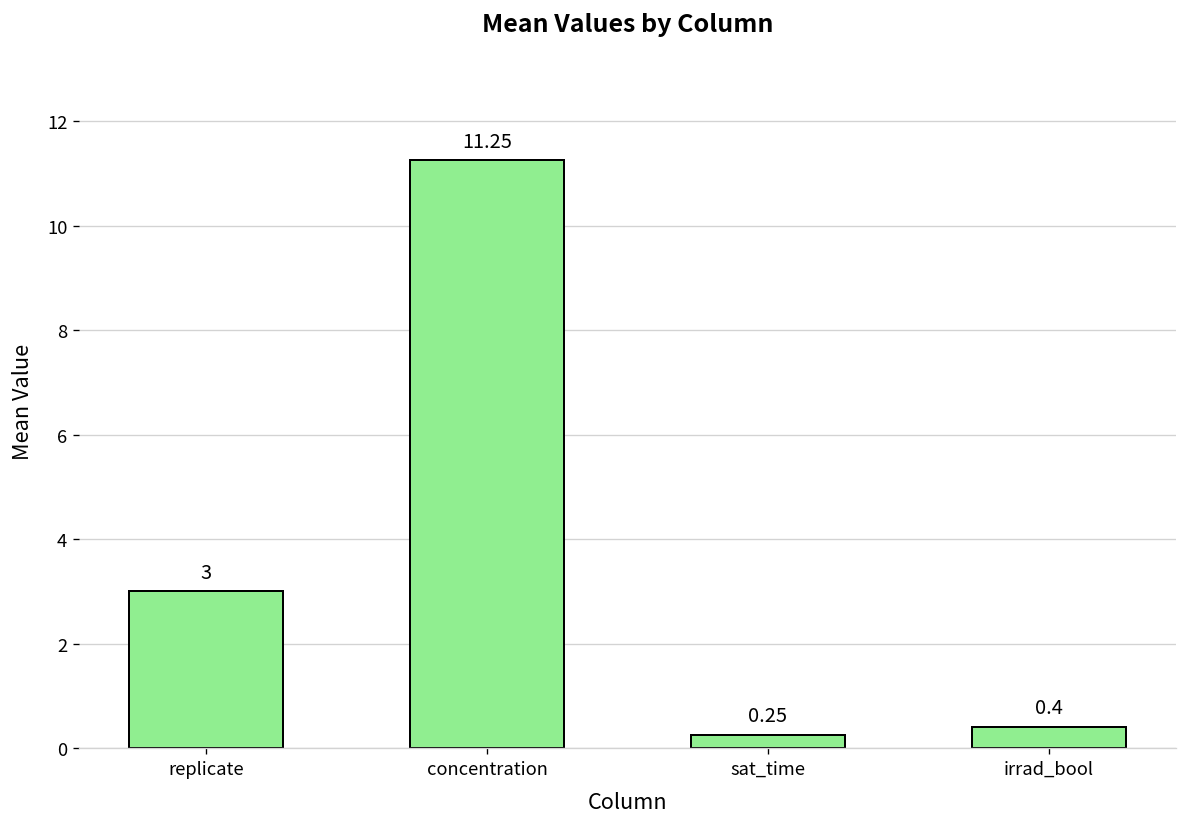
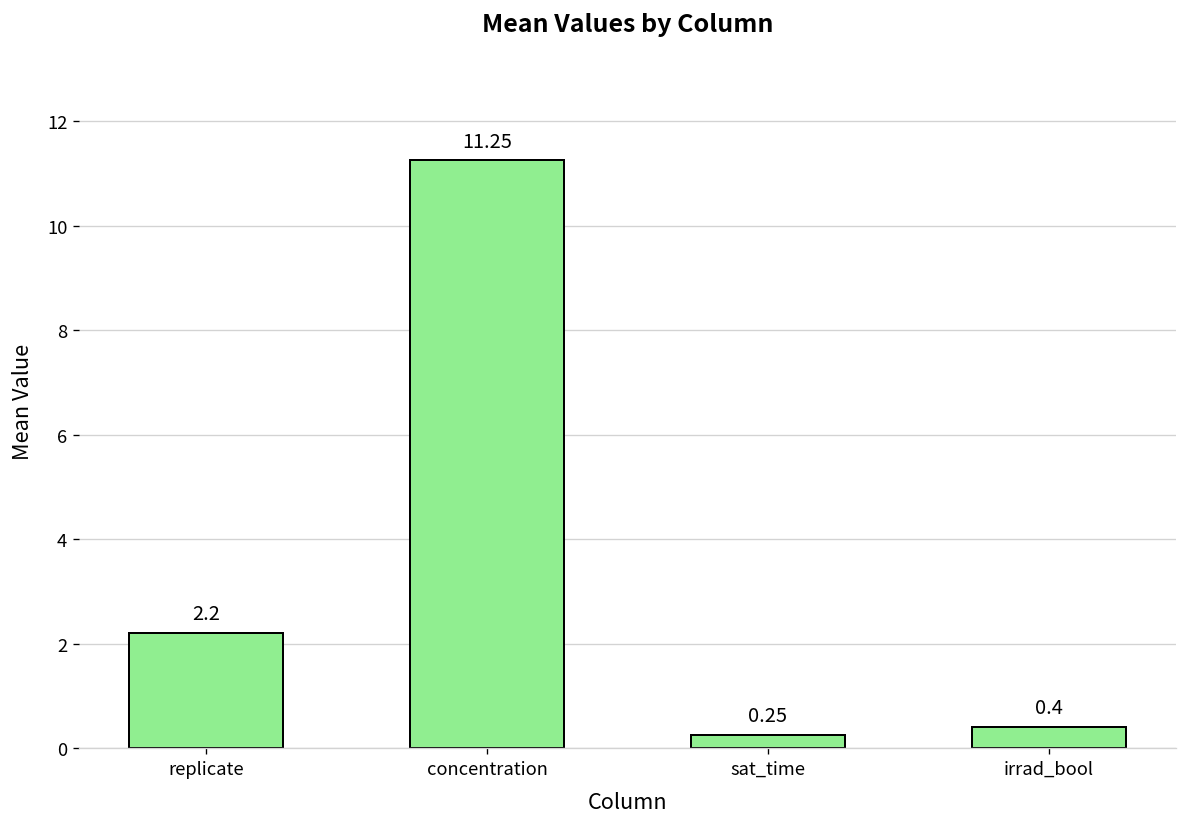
  {
-   "replicate": 3,
+   "replicate": 2.2,
    "concentration": 11.25,
    "sat_time": 0.25,
    "irrad_bool": 0.4
  }
